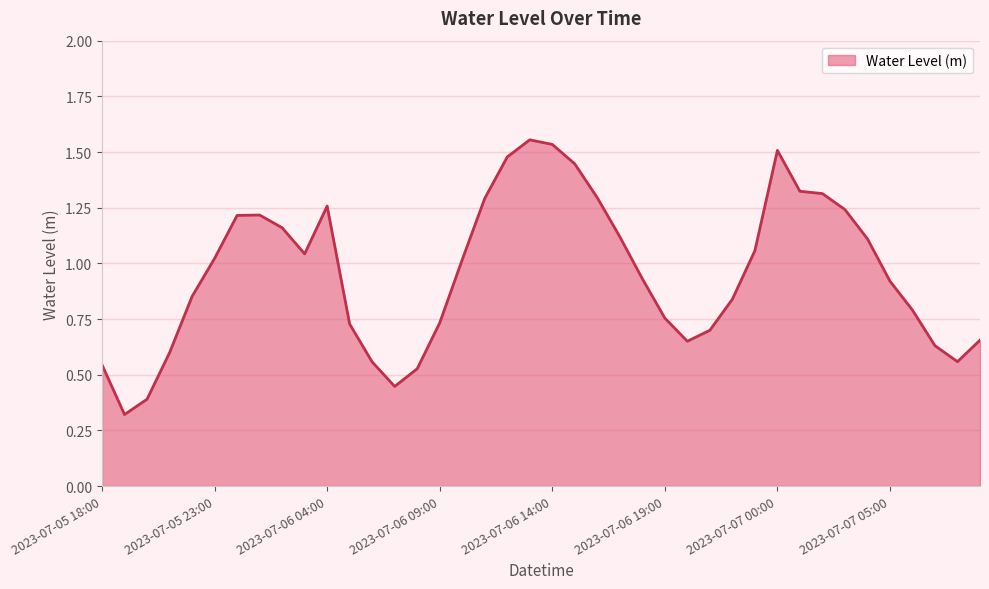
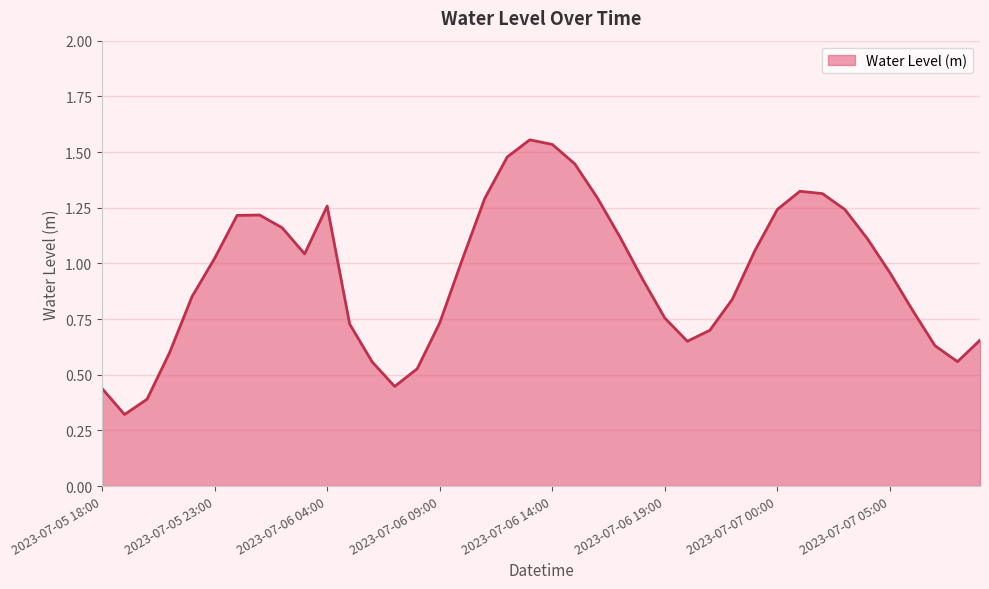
  {
-   "2023-07-05 18:00": 0.54,
+   "2023-07-05 18:00": 0.44,
    "2023-07-05 23:00": 1.02,
    "2023-07-06 04:00": 1.26,
    "2023-07-06 09:00": 0.73,
    "2023-07-06 14:00": 1.53,
    "2023-07-06 19:00": 0.75,
-   "2023-07-07 00:00": 1.51,
-   "2023-07-07 05:00": 0.92
+   "2023-07-07 00:00": 1.24,
+   "2023-07-07 05:00": 0.96
  }
